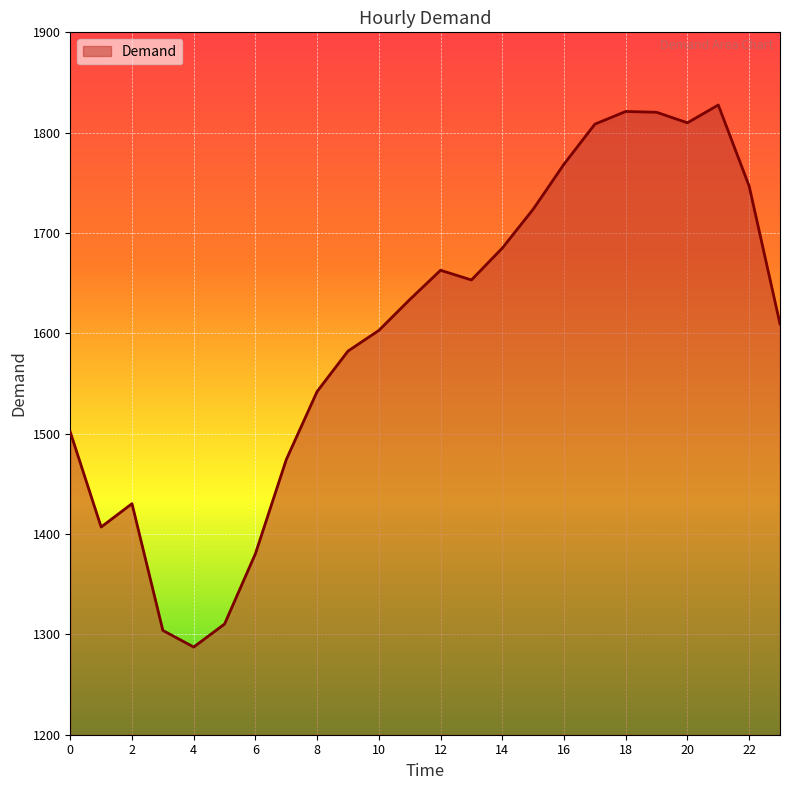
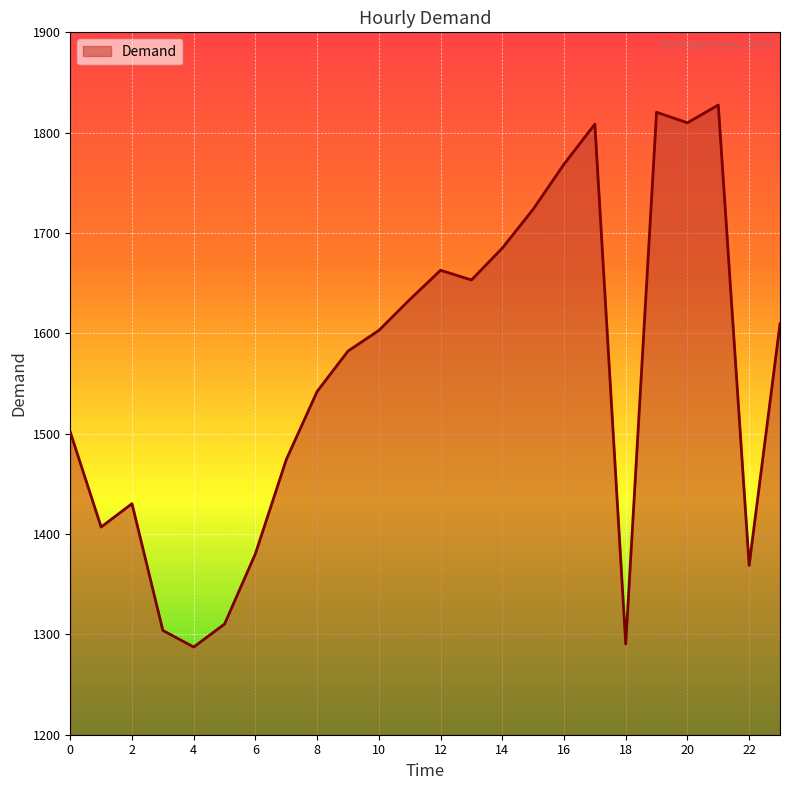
  {
    "0": 1502,
    "2": 1430,
    "4": 1287,
    "6": 1380,
    "8": 1542,
    "10": 1603,
    "12": 1663,
    "14": 1685,
    "16": 1769,
-   "18": 1821,
+   "18": 1290,
    "20": 1810,
-   "22": 1747
+   "22": 1369
  }
